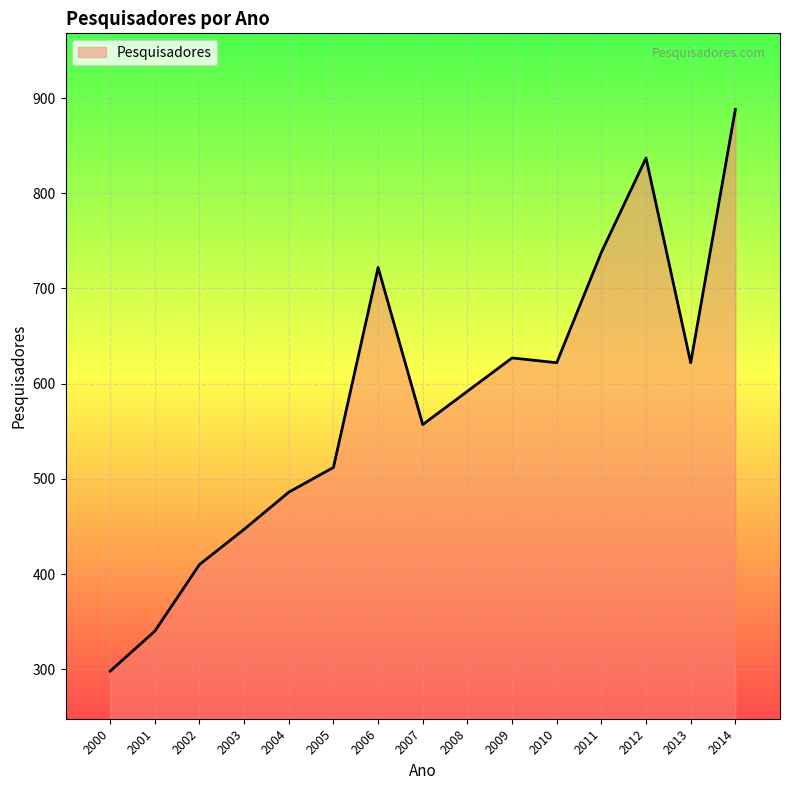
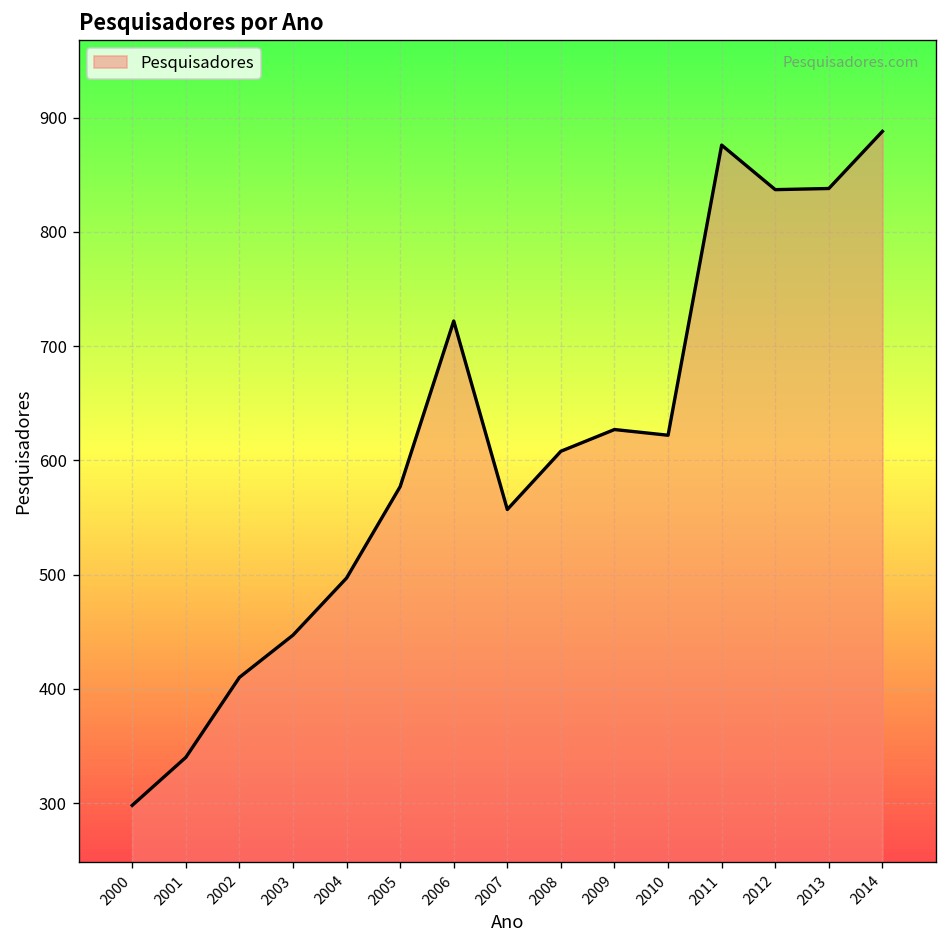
  {
    "2000": 300,
    "2001": 340,
    "2002": 410,
    "2003": 450,
-   "2004": 490,
-   "2005": 510,
+   "2004": 500,
+   "2005": 580,
    "2006": 720,
    "2007": 560,
-   "2008": 590,
+   "2008": 610,
    "2009": 630,
    "2010": 620,
-   "2011": 740,
+   "2011": 880,
    "2012": 840,
-   "2013": 620,
+   "2013": 840,
    "2014": 890
  }
